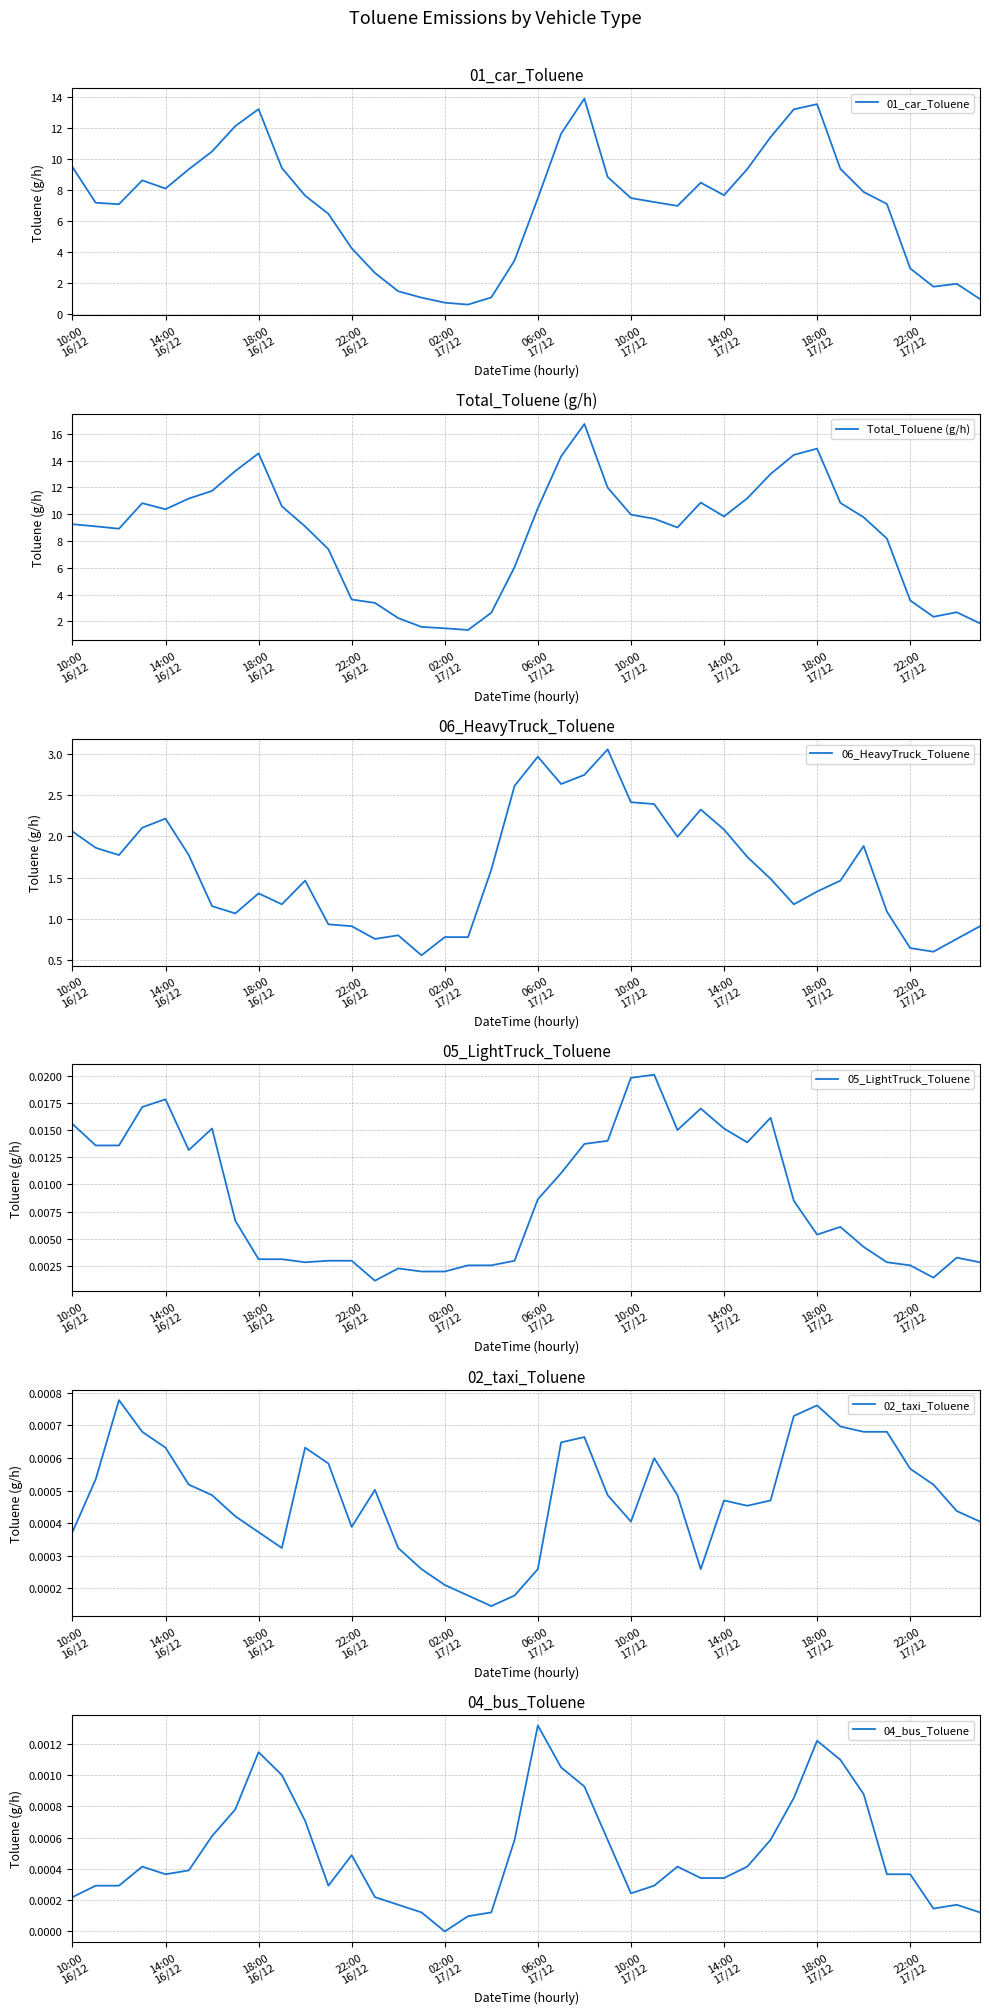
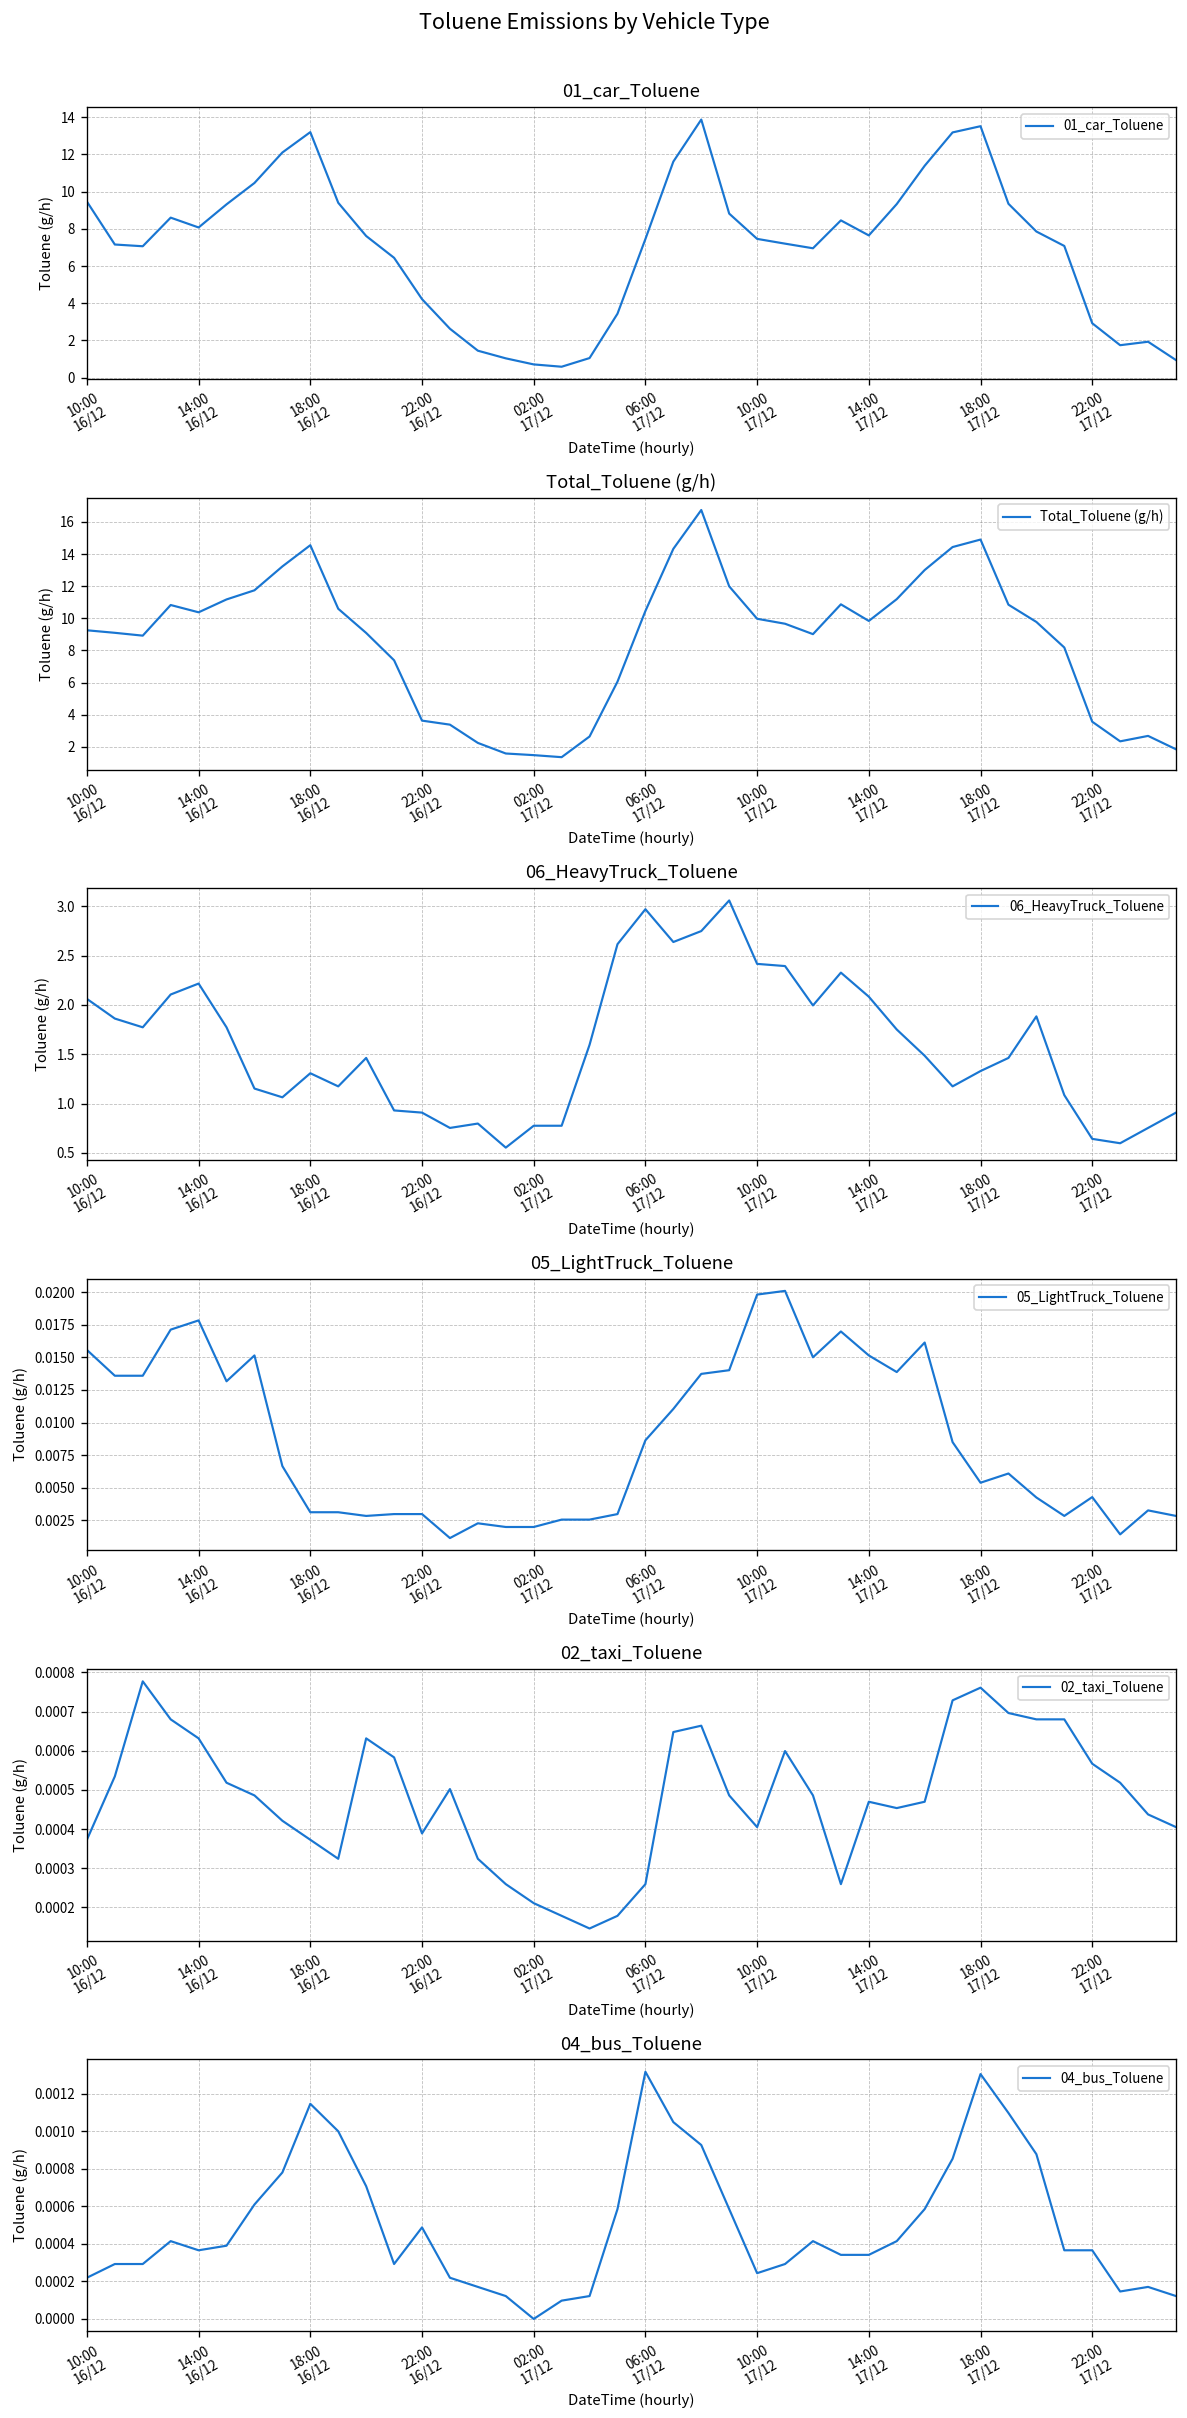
  {
    "01_car_Toluene": {
      "10:00 16/12": 9.5,
      "14:00 16/12": 8.1,
      "18:00 16/12": 13.2,
      "22:00 16/12": 4.2,
      "02:00 17/12": 0.7,
      "06:00 17/12": 7.5,
      "10:00 17/12": 7.5,
      "14:00 17/12": 7.6,
      "18:00 17/12": 13.5,
      "22:00 17/12": 2.9
    },
    "Total_Toluene (g/h)": {
      "10:00 16/12": 9.3,
      "14:00 16/12": 10.4,
      "18:00 16/12": 14.5,
      "22:00 16/12": 3.6,
      "02:00 17/12": 1.5,
      "06:00 17/12": 10.5,
      "10:00 17/12": 10.0,
      "14:00 17/12": 9.8,
      "18:00 17/12": 14.9,
      "22:00 17/12": 3.6
    },
    "06_HeavyTruck_Toluene": {
      "10:00 16/12": 2.1,
      "14:00 16/12": 2.2,
      "18:00 16/12": 1.3,
      "22:00 16/12": 0.9,
      "02:00 17/12": 0.8,
      "06:00 17/12": 3.0,
      "10:00 17/12": 2.4,
      "14:00 17/12": 2.1,
      "18:00 17/12": 1.3,
      "22:00 17/12": 0.6
    },
    "05_LightTruck_Toluene": {
      "10:00 16/12": 0.0156,
      "14:00 16/12": 0.0178,
      "18:00 16/12": 0.0031,
      "22:00 16/12": 0.0030,
      "02:00 17/12": 0.0020,
      "06:00 17/12": 0.0086,
      "10:00 17/12": 0.0198,
      "14:00 17/12": 0.0151,
      "18:00 17/12": 0.0054,
-     "22:00 17/12": 0.0025
+     "22:00 17/12": 0.0043
    },
    "02_taxi_Toluene": {
      "10:00 16/12": 0.00037,
      "14:00 16/12": 0.00063,
      "18:00 16/12": 0.00037,
      "22:00 16/12": 0.00039,
      "02:00 17/12": 0.00021,
      "06:00 17/12": 0.00026,
      "10:00 17/12": 0.00040,
      "14:00 17/12": 0.00047,
      "18:00 17/12": 0.00076,
      "22:00 17/12": 0.00057
    },
    "04_bus_Toluene": {
      "10:00 16/12": 0.00022,
      "14:00 16/12": 0.00037,
      "18:00 16/12": 0.00115,
      "22:00 16/12": 0.00049,
      "02:00 17/12": 0.00000,
      "06:00 17/12": 0.00132,
      "10:00 17/12": 0.00024,
      "14:00 17/12": 0.00034,
-     "18:00 17/12": 0.00122,
+     "18:00 17/12": 0.00131,
      "22:00 17/12": 0.00037
    }
  }
